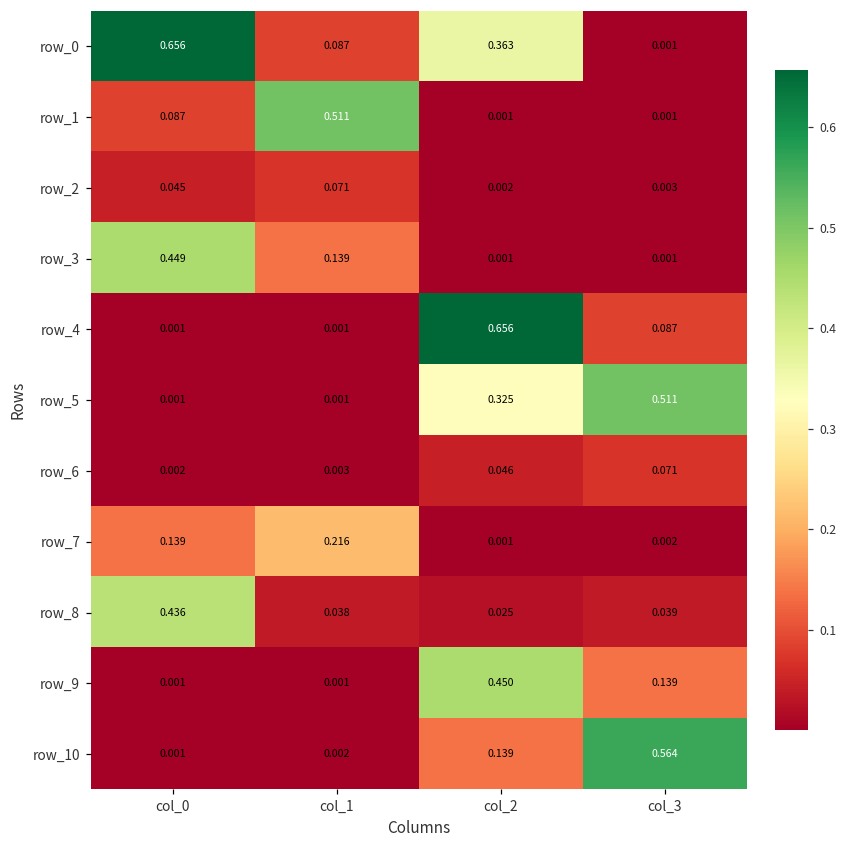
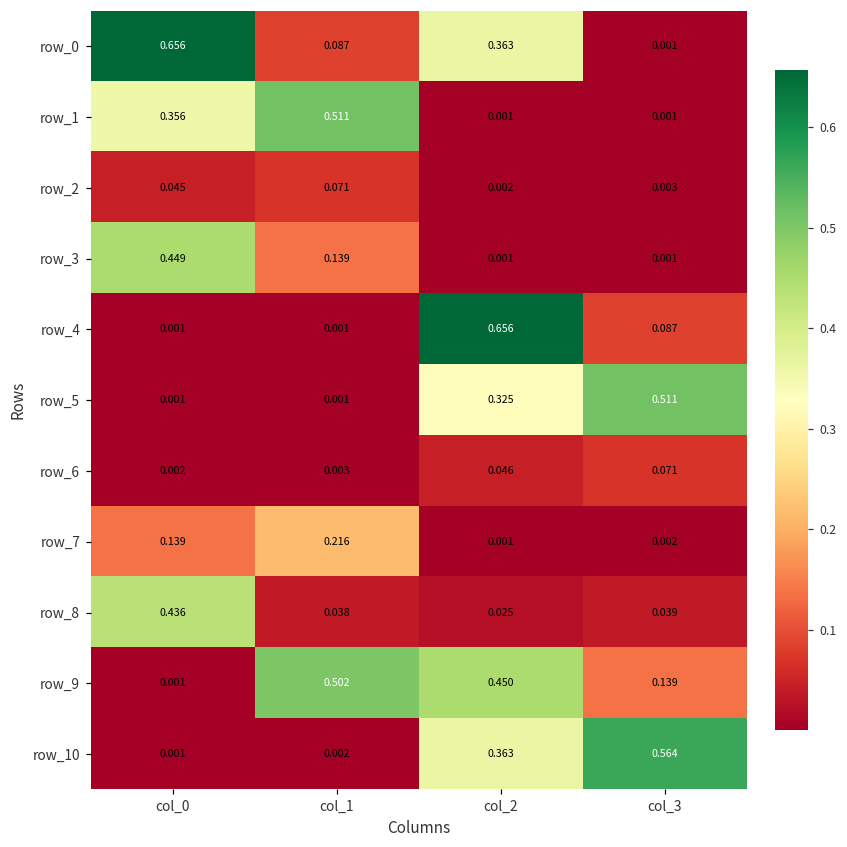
  {
    "row_0": {
      "col_0": 0.656,
      "col_1": 0.087,
      "col_2": 0.363,
      "col_3": 0.001
    },
    "row_1": {
-     "col_0": 0.087,
+     "col_0": 0.356,
      "col_1": 0.511,
      "col_2": 0.001,
      "col_3": 0.001
    },
    "row_2": {
      "col_0": 0.045,
      "col_1": 0.071,
      "col_2": 0.002,
      "col_3": 0.003
    },
    "row_3": {
      "col_0": 0.449,
      "col_1": 0.139,
      "col_2": 0.001,
      "col_3": 0.001
    },
    "row_4": {
      "col_0": 0.001,
      "col_1": 0.001,
      "col_2": 0.656,
      "col_3": 0.087
    },
    "row_5": {
      "col_0": 0.001,
      "col_1": 0.001,
      "col_2": 0.325,
      "col_3": 0.511
    },
    "row_6": {
      "col_0": 0.002,
      "col_1": 0.003,
      "col_2": 0.046,
      "col_3": 0.071
    },
    "row_7": {
      "col_0": 0.139,
      "col_1": 0.216,
      "col_2": 0.001,
      "col_3": 0.002
    },
    "row_8": {
      "col_0": 0.436,
      "col_1": 0.038,
      "col_2": 0.025,
      "col_3": 0.039
    },
    "row_9": {
      "col_0": 0.001,
-     "col_1": 0.001,
+     "col_1": 0.502,
      "col_2": 0.450,
      "col_3": 0.139
    },
    "row_10": {
      "col_0": 0.001,
      "col_1": 0.002,
-     "col_2": 0.139,
+     "col_2": 0.363,
      "col_3": 0.564
    }
  }
